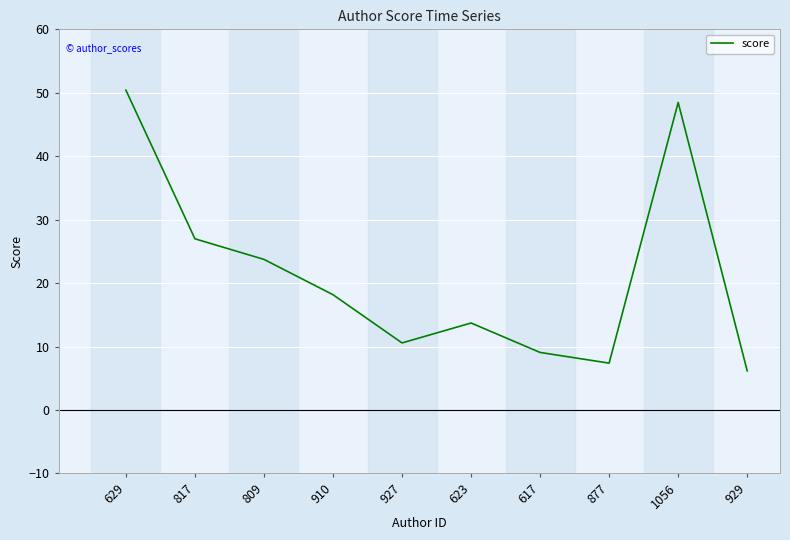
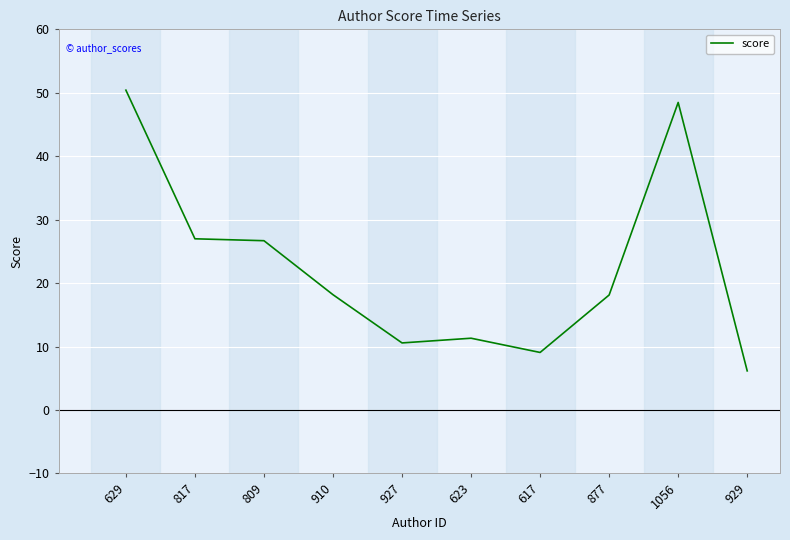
  {
    "629": 50,
    "817": 27,
-   "809": 24,
+   "809": 27,
    "910": 18,
    "927": 11,
-   "623": 14,
+   "623": 11,
    "617": 9,
-   "877": 7,
+   "877": 18,
    "1056": 48,
    "929": 6
  }
